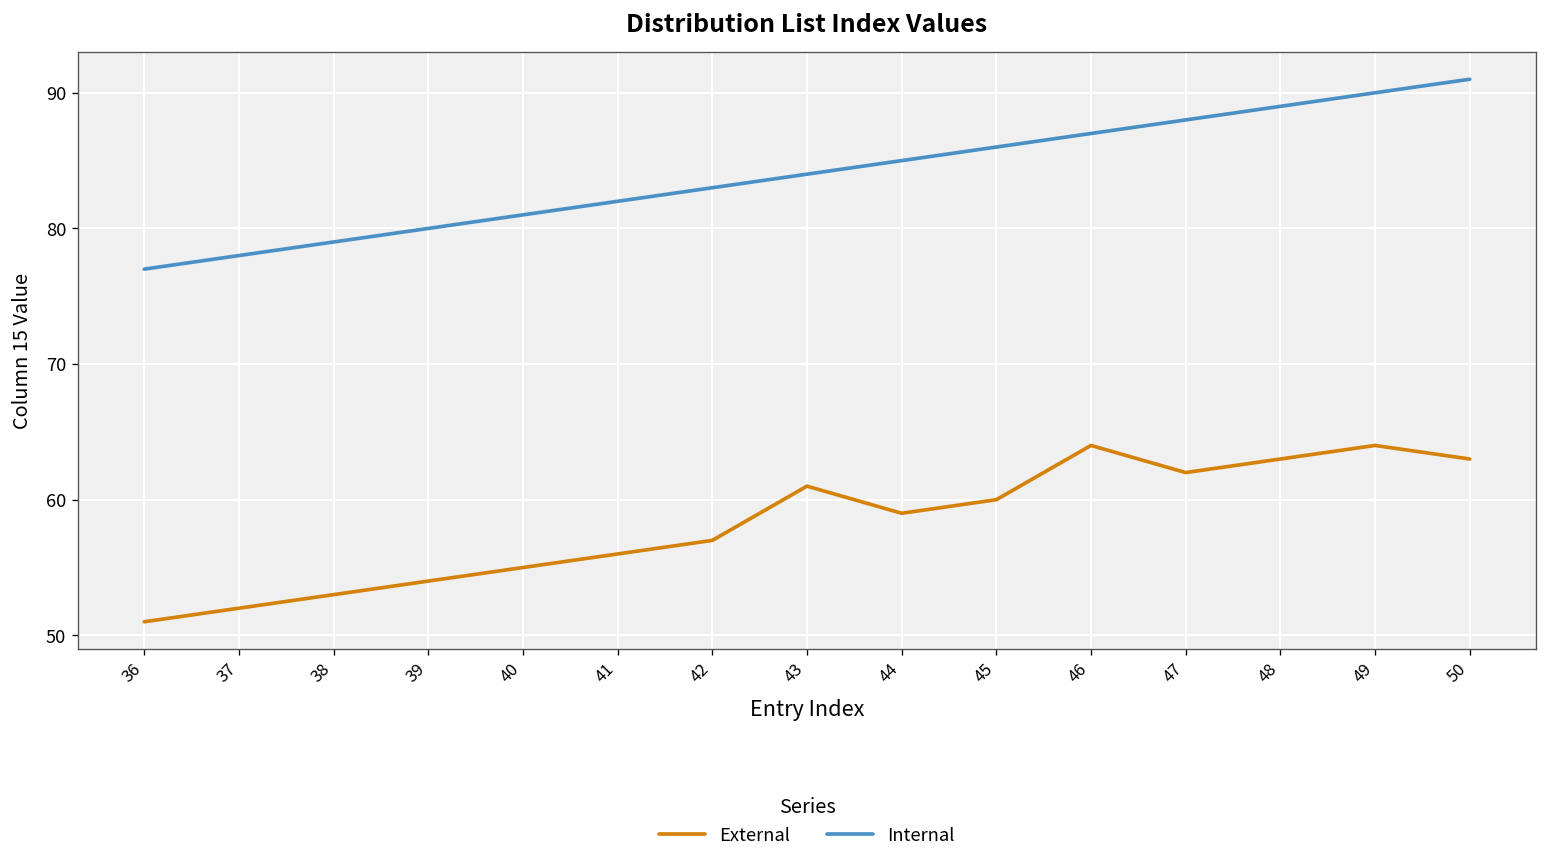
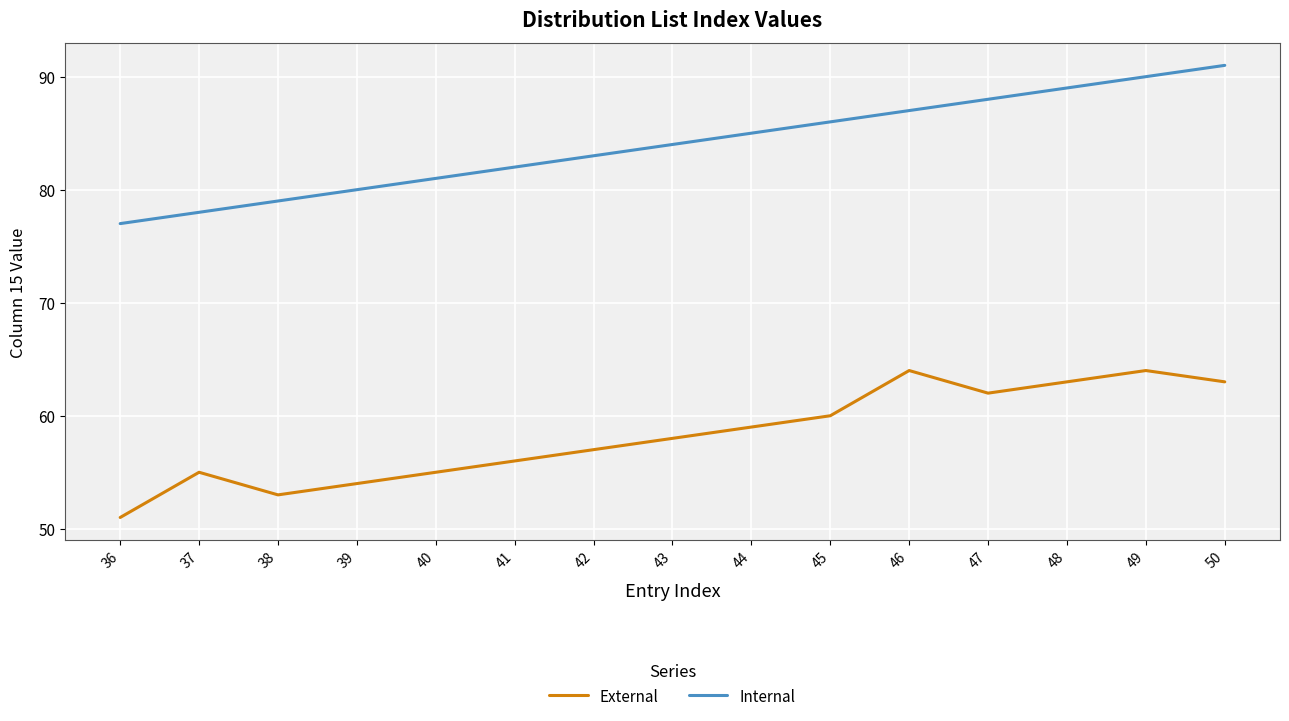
  {
    "External": {
      "36": 51,
-     "37": 52,
+     "37": 55,
      "38": 53,
      "39": 54,
      "40": 55,
      "41": 56,
      "42": 57,
-     "43": 61,
+     "43": 58,
      "44": 59,
      "45": 60,
      "46": 64,
      "47": 62,
      "48": 63,
      "49": 64,
      "50": 63
    },
    "Internal": {
      "36": 77,
      "37": 78,
      "38": 79,
      "39": 80,
      "40": 81,
      "41": 82,
      "42": 83,
      "43": 84,
      "44": 85,
      "45": 86,
      "46": 87,
      "47": 88,
      "48": 89,
      "49": 90,
      "50": 91
    }
  }
